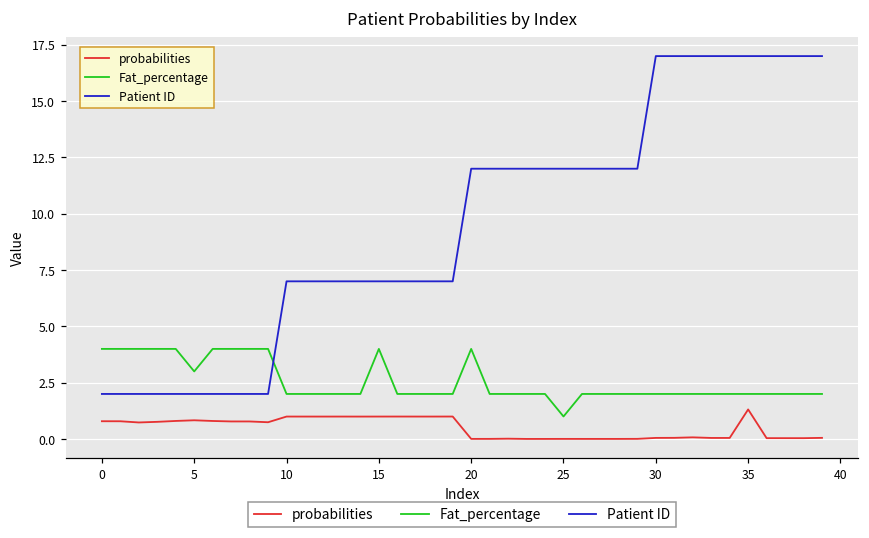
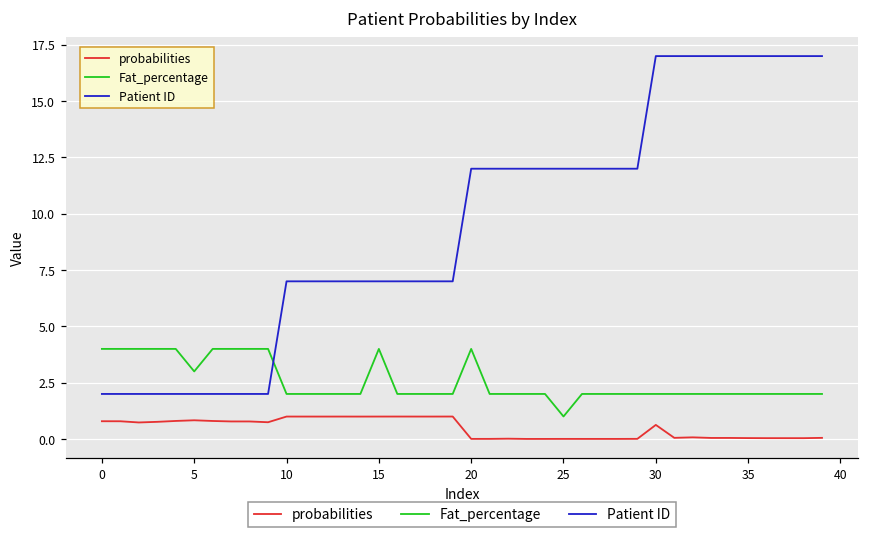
  {
    "probabilities": {
      "0": 0.8,
      "5": 0.8,
      "10": 1.0,
      "15": 1.0,
      "20": 0.0,
      "25": 0.0,
-     "30": 0.0,
-     "35": 1.3
+     "30": 0.6,
+     "35": 0.0
    },
    "Fat_percentage": {
      "0": 4.0,
      "5": 3.0,
      "10": 2.0,
      "15": 4.0,
      "20": 4.0,
      "25": 1.0,
      "30": 2.0,
      "35": 2.0
    },
    "Patient ID": {
      "0": 2.0,
      "5": 2.0,
      "10": 7.0,
      "15": 7.0,
      "20": 12.0,
      "25": 12.0,
      "30": 17.0,
      "35": 17.0
    }
  }
